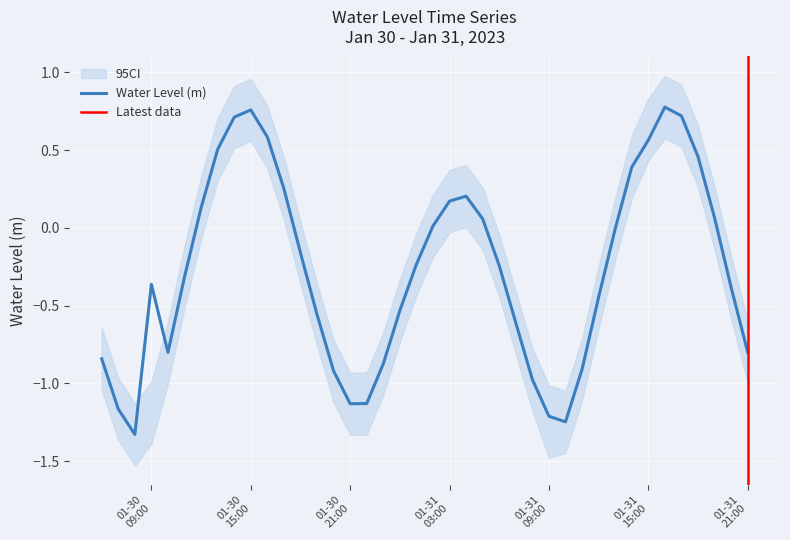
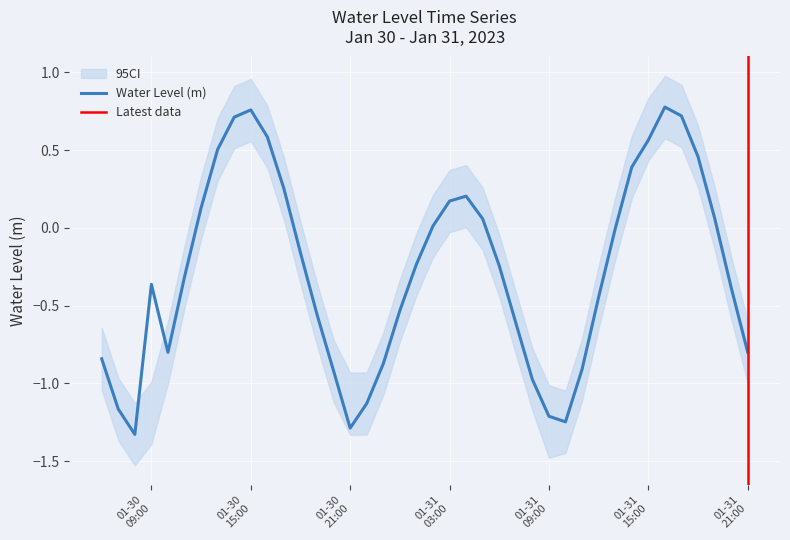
  {
    "Water Level (m)": {
      "01-30 09:00": -0.36,
      "01-30 15:00": 0.76,
-     "01-30 21:00": -1.13,
+     "01-30 21:00": -1.29,
      "01-31 03:00": 0.17,
      "01-31 09:00": -1.21,
      "01-31 15:00": 0.57,
      "01-31 21:00": -0.80
    }
  }
